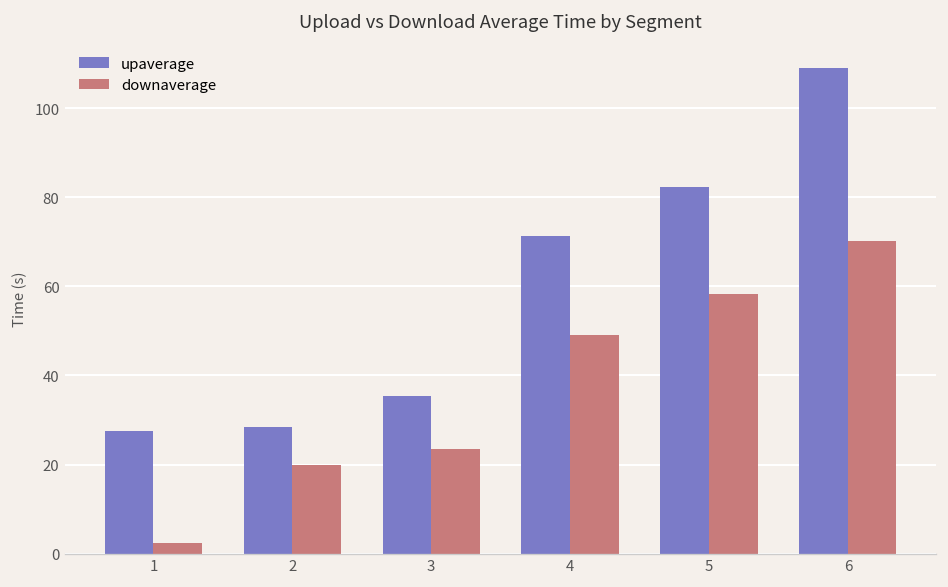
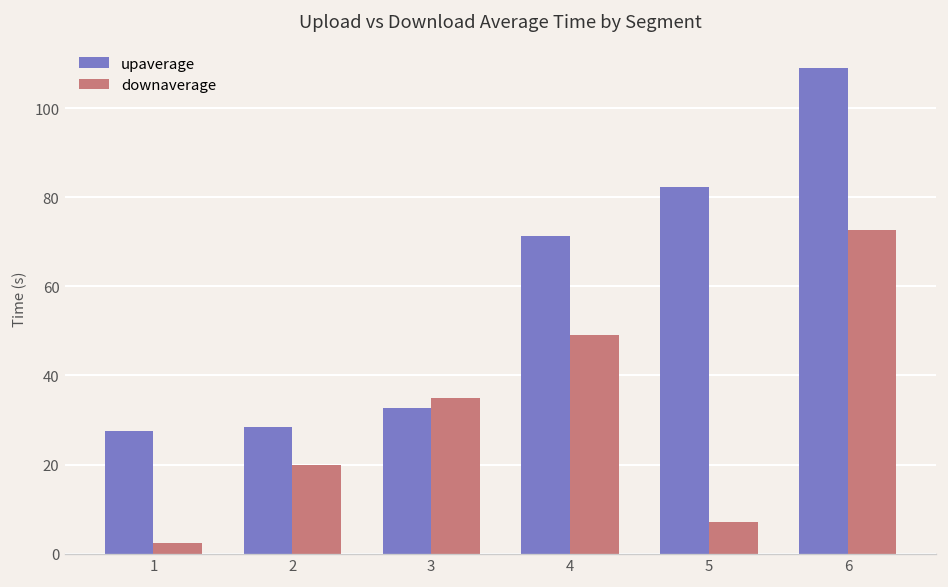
  {
    "upaverage": {
      "1": 27,
      "2": 28,
-     "3": 35,
+     "3": 33,
      "4": 71,
      "5": 82,
      "6": 109
    },
    "downaverage": {
      "1": 2,
      "2": 20,
-     "3": 24,
+     "3": 35,
      "4": 49,
-     "5": 58,
-     "6": 70
+     "5": 7,
+     "6": 73
    }
  }
